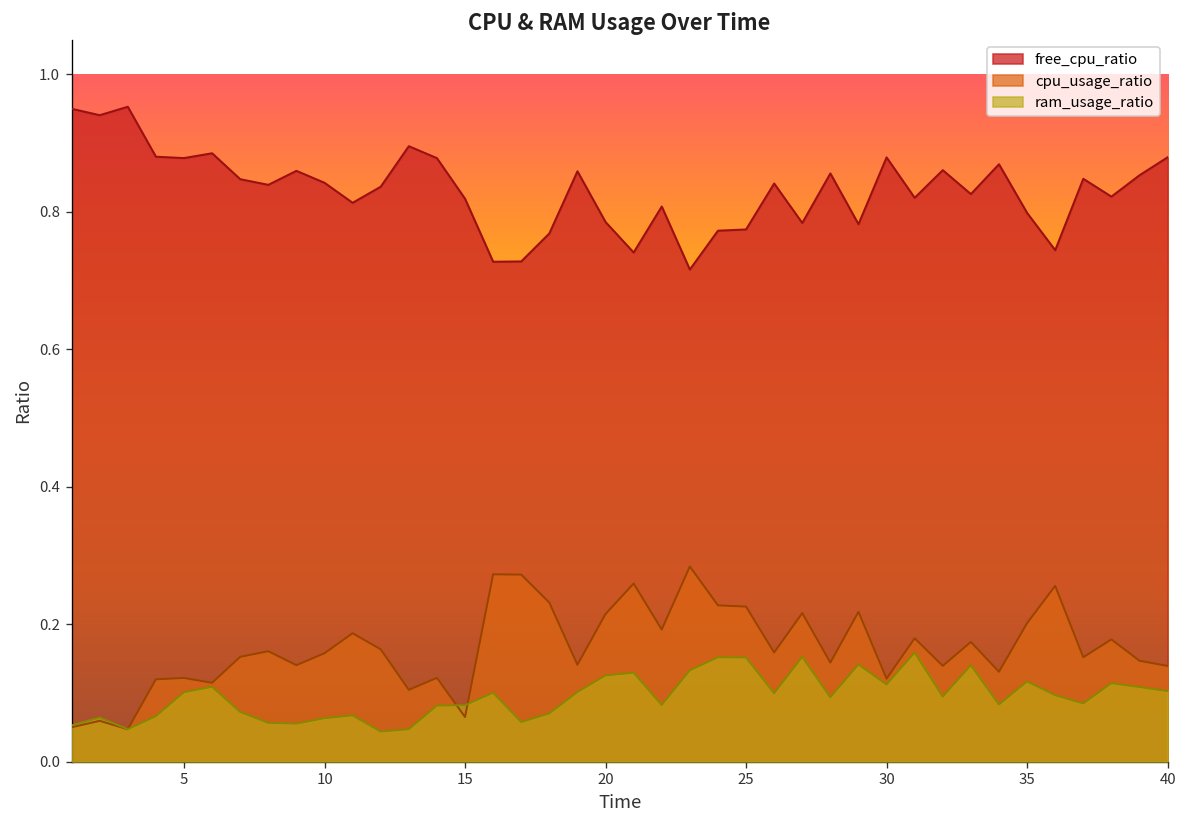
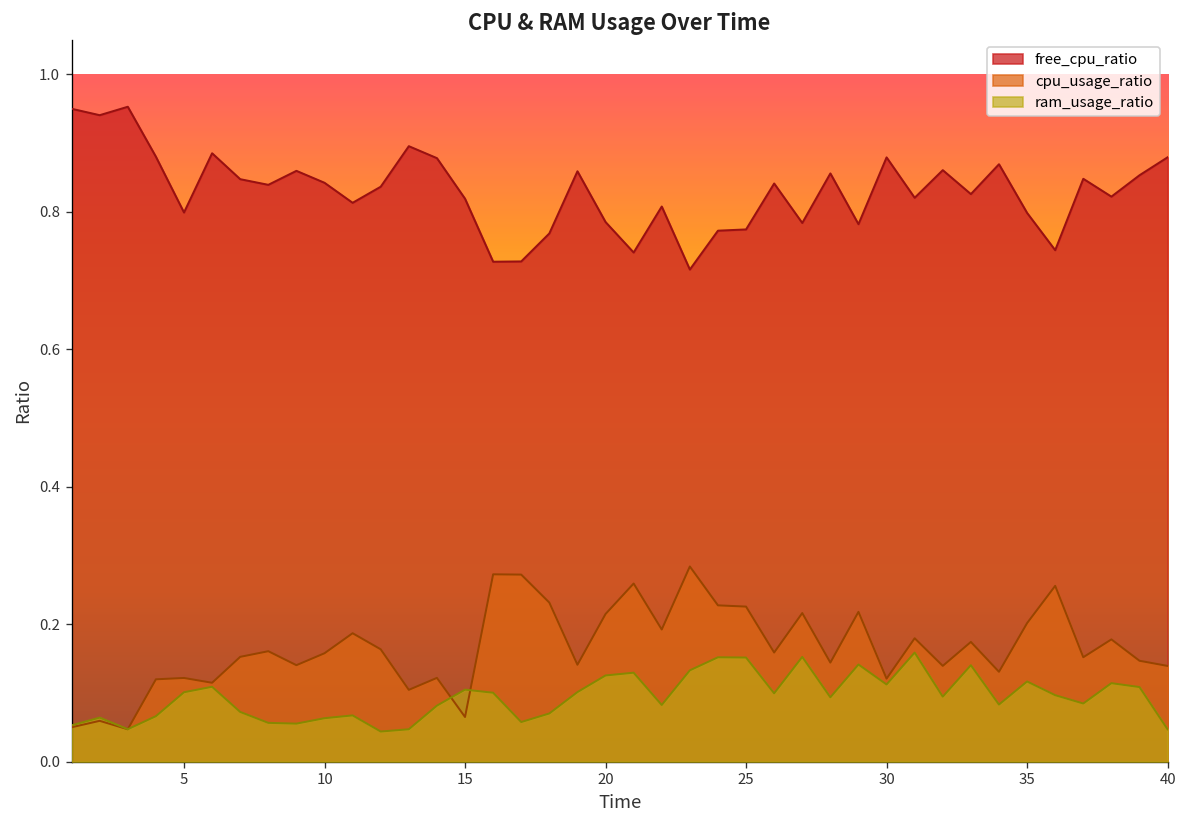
  {
    "free_cpu_ratio": {
-     "5": 0.88,
+     "5": 0.80,
      "10": 0.84,
      "15": 0.82,
      "20": 0.79,
      "25": 0.77,
      "30": 0.88,
      "35": 0.80,
      "40": 0.88
    },
    "cpu_usage_ratio": {
      "5": 0.12,
      "10": 0.16,
      "15": 0.07,
      "20": 0.21,
      "25": 0.23,
      "30": 0.12,
      "35": 0.20,
      "40": 0.14
    },
    "ram_usage_ratio": {
      "5": 0.10,
      "10": 0.06,
-     "15": 0.08,
+     "15": 0.10,
      "20": 0.13,
      "25": 0.15,
      "30": 0.11,
      "35": 0.12,
-     "40": 0.10
+     "40": 0.05
    }
  }
